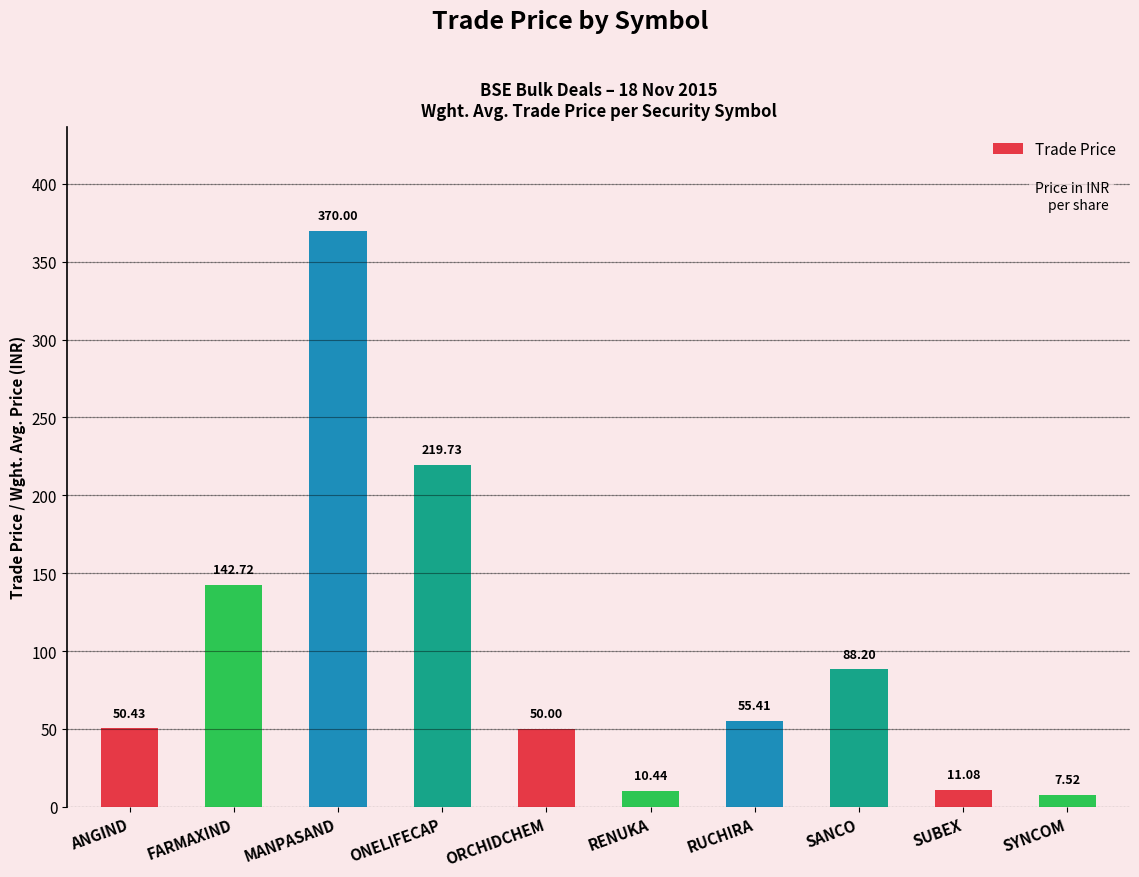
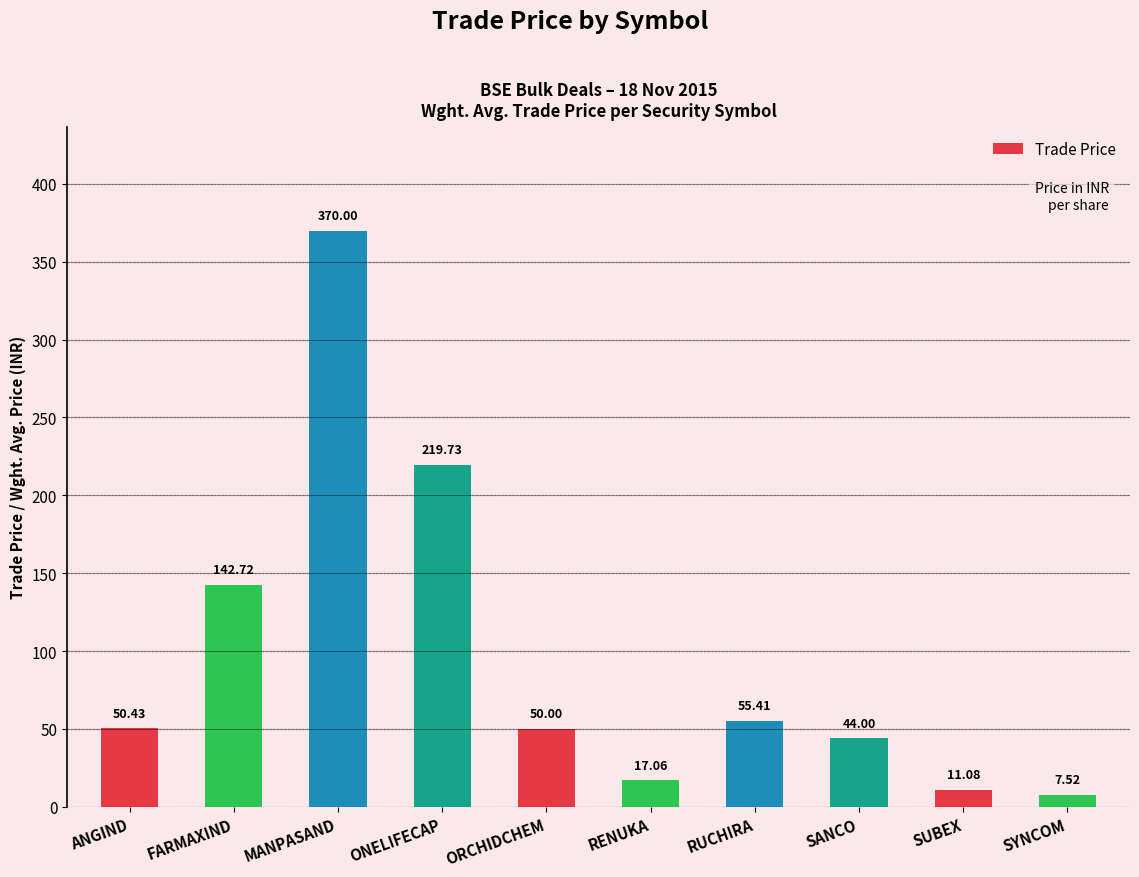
  {
    "ANGIND": 50.43,
    "FARMAXIND": 142.72,
    "MANPASAND": 370.00,
    "ONELIFECAP": 219.73,
    "ORCHIDCHEM": 50.00,
-   "RENUKA": 10.44,
+   "RENUKA": 17.06,
    "RUCHIRA": 55.41,
-   "SANCO": 88.20,
+   "SANCO": 44.00,
    "SUBEX": 11.08,
    "SYNCOM": 7.52
  }
